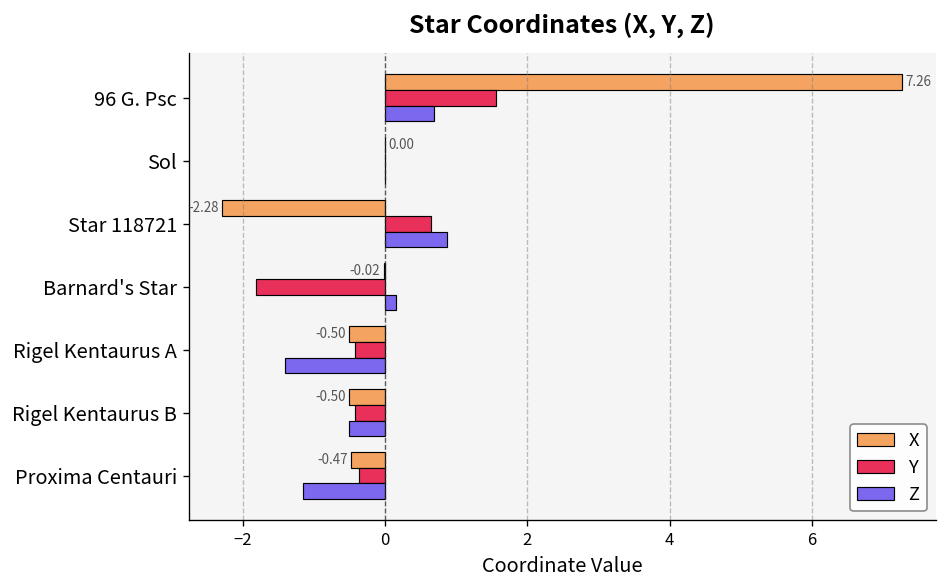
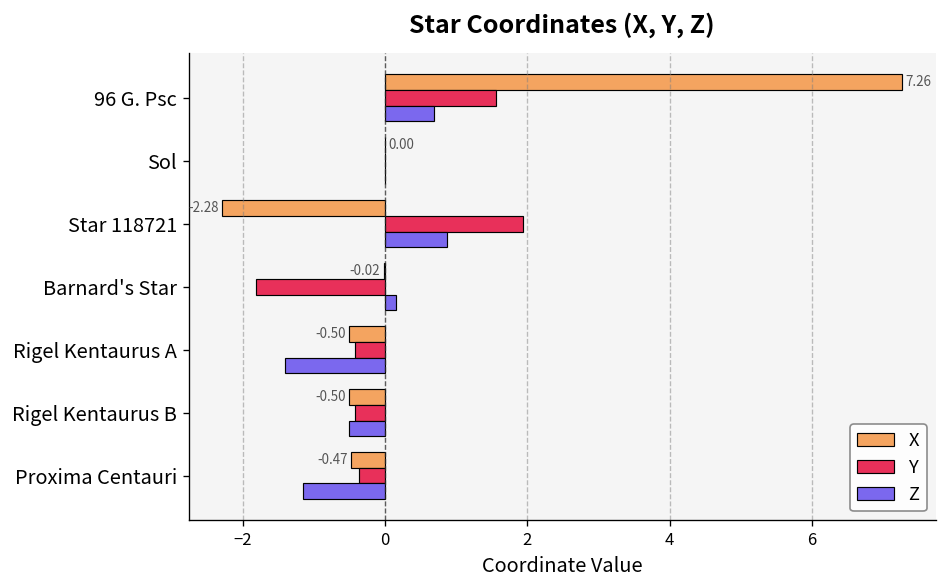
  {
    "X": {
      "96 G. Psc": 7.26,
      "Sol": 0.00,
      "Star 118721": -2.28,
      "Barnard's Star": -0.02,
      "Rigel Kentaurus A": -0.50,
      "Rigel Kentaurus B": -0.50,
      "Proxima Centauri": -0.47
    },
    "Y": {
      "96 G. Psc": 1.6,
-     "Star 118721": 0.6,
+     "Star 118721": 1.9,
      "Barnard's Star": -1.8,
      "Rigel Kentaurus A": -0.4,
      "Rigel Kentaurus B": -0.4,
      "Proxima Centauri": -0.4
    },
    "Z": {
      "96 G. Psc": 0.7,
      "Star 118721": 0.9,
      "Barnard's Star": 0.1,
      "Rigel Kentaurus A": -1.4,
      "Rigel Kentaurus B": -0.5,
      "Proxima Centauri": -1.2
    }
  }
